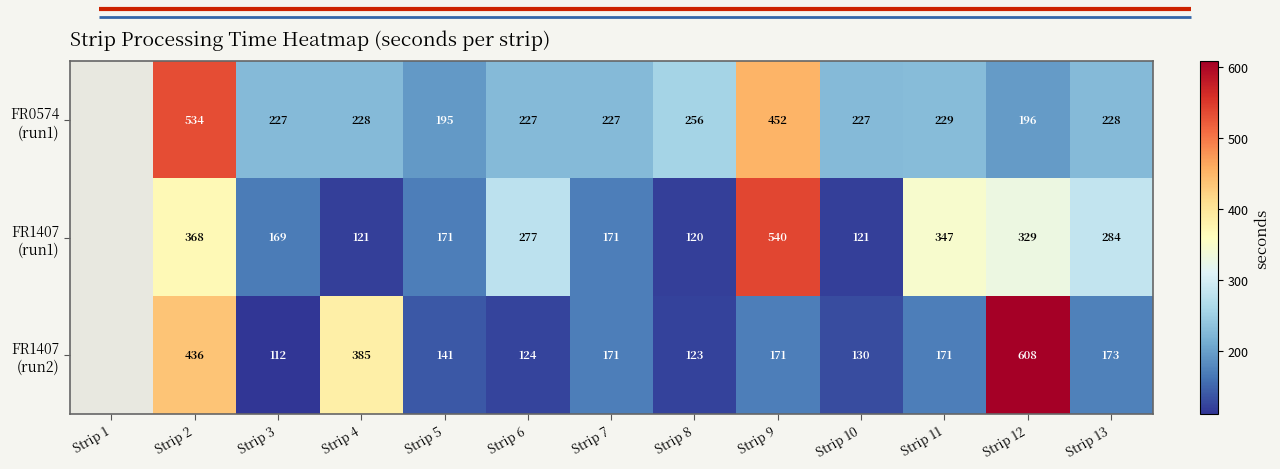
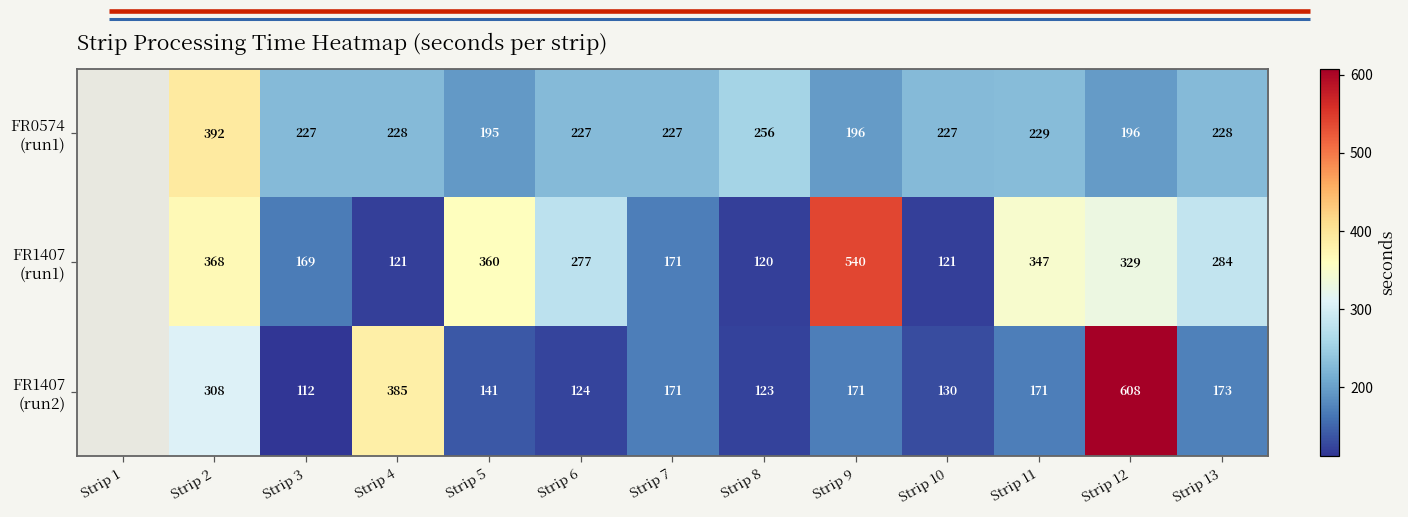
  {
    "FR0574 (run1)": {
-     "Strip 2": 534,
+     "Strip 2": 392,
      "Strip 3": 227,
      "Strip 4": 228,
      "Strip 5": 195,
      "Strip 6": 227,
      "Strip 7": 227,
      "Strip 8": 256,
-     "Strip 9": 452,
+     "Strip 9": 196,
      "Strip 10": 227,
      "Strip 11": 229,
      "Strip 12": 196,
      "Strip 13": 228
    },
    "FR1407 (run1)": {
      "Strip 2": 368,
      "Strip 3": 169,
      "Strip 4": 121,
-     "Strip 5": 171,
+     "Strip 5": 360,
      "Strip 6": 277,
      "Strip 7": 171,
      "Strip 8": 120,
      "Strip 9": 540,
      "Strip 10": 121,
      "Strip 11": 347,
      "Strip 12": 329,
      "Strip 13": 284
    },
    "FR1407 (run2)": {
-     "Strip 2": 436,
+     "Strip 2": 308,
      "Strip 3": 112,
      "Strip 4": 385,
      "Strip 5": 141,
      "Strip 6": 124,
      "Strip 7": 171,
      "Strip 8": 123,
      "Strip 9": 171,
      "Strip 10": 130,
      "Strip 11": 171,
      "Strip 12": 608,
      "Strip 13": 173
    }
  }
